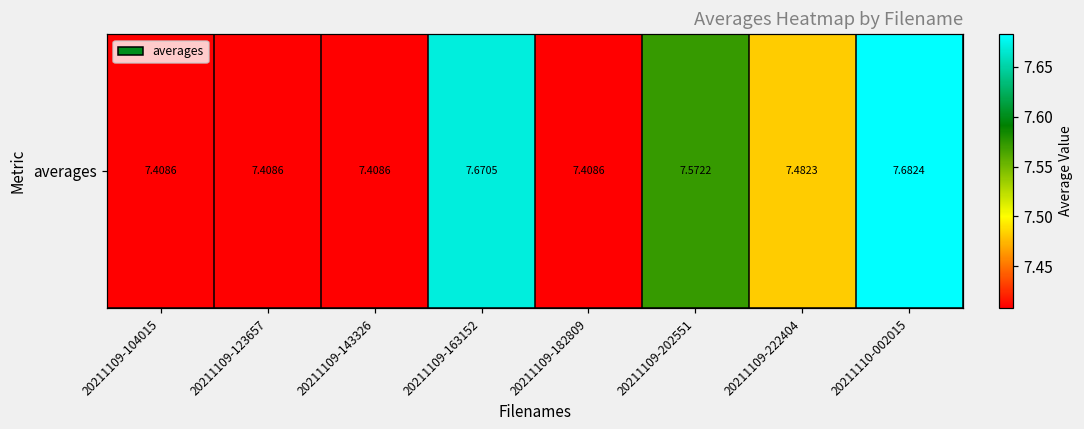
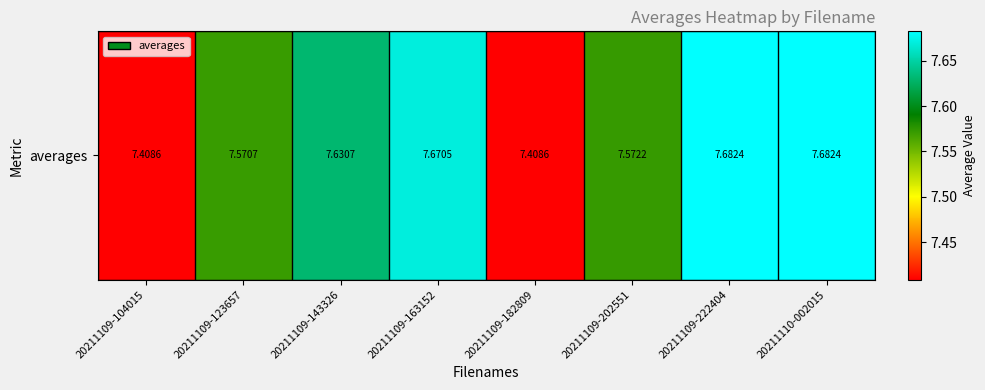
  {
    "averages": {
      "20211109-104015": 7.4086,
-     "20211109-123657": 7.4086,
-     "20211109-143326": 7.4086,
+     "20211109-123657": 7.5707,
+     "20211109-143326": 7.6307,
      "20211109-163152": 7.6705,
      "20211109-182809": 7.4086,
      "20211109-202551": 7.5722,
-     "20211109-222404": 7.4823,
+     "20211109-222404": 7.6824,
      "20211110-002015": 7.6824
    }
  }
